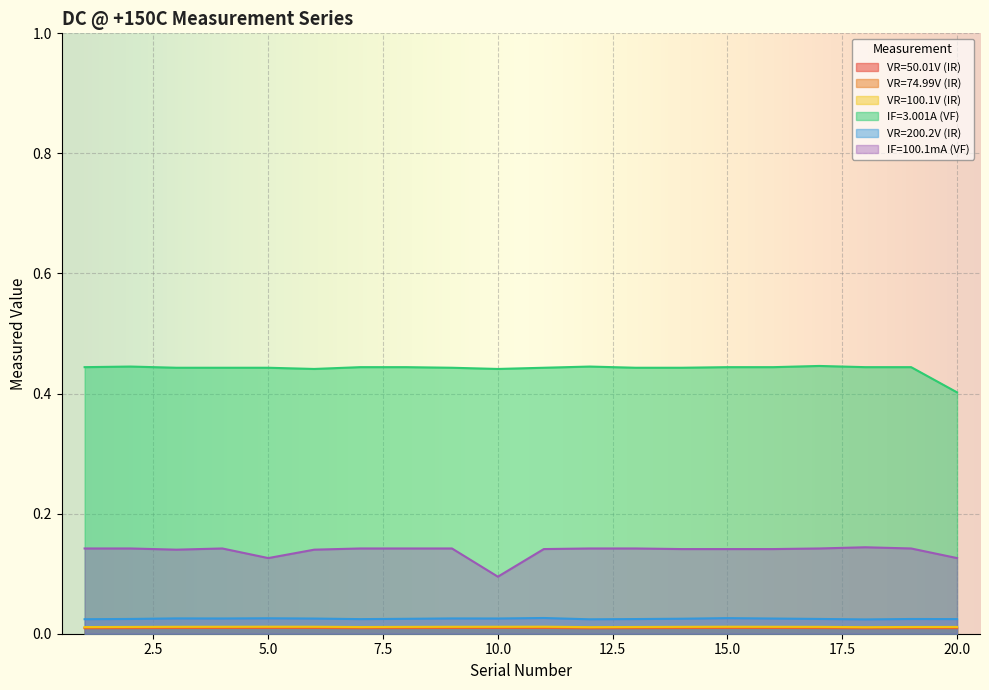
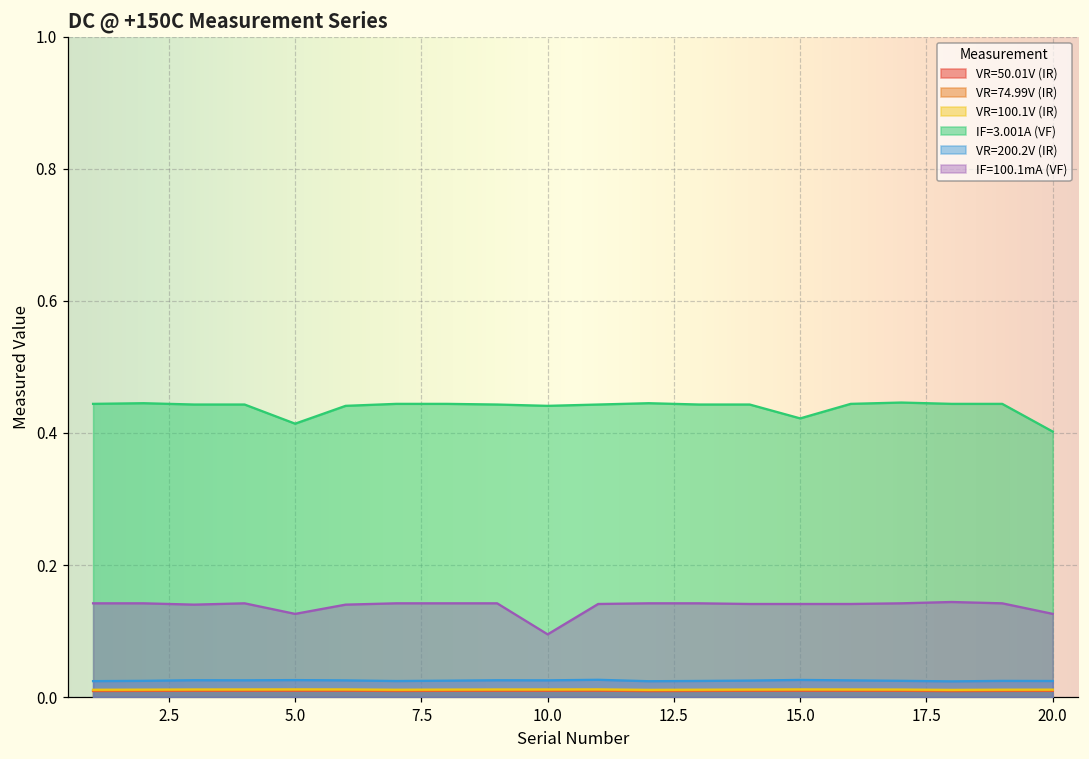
  {
    "IF=3.001A (VF)": {
-     "5.0": 0.44,
+     "5.0": 0.41,
      "10.0": 0.44,
-     "15.0": 0.44,
+     "15.0": 0.42,
      "20.0": 0.40
    },
    "VR=200.2V (IR)": {
      "5.0": 0.03,
      "10.0": 0.03,
      "15.0": 0.03,
      "20.0": 0.02
    },
    "IF=100.1mA (VF)": {
      "5.0": 0.13,
      "10.0": 0.10,
      "15.0": 0.14,
      "20.0": 0.13
    }
  }
